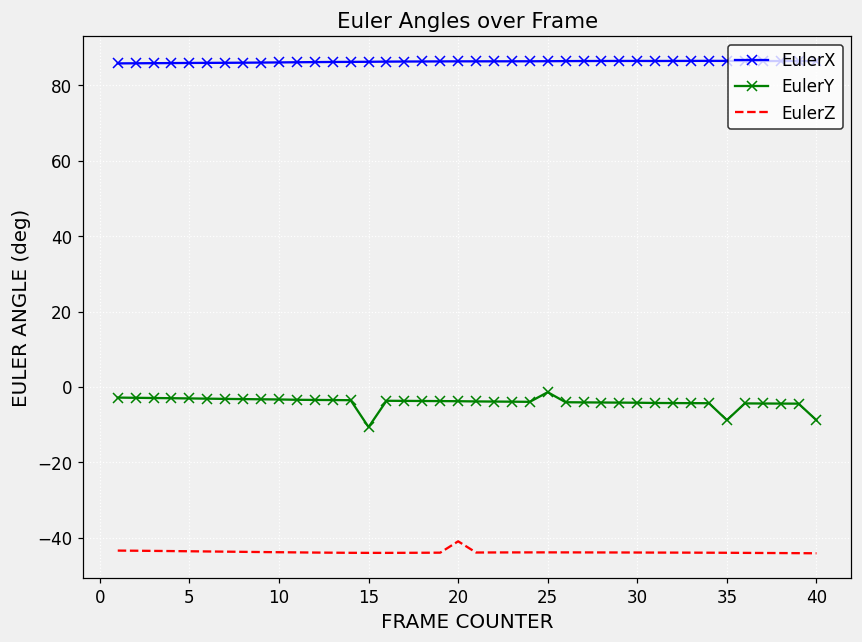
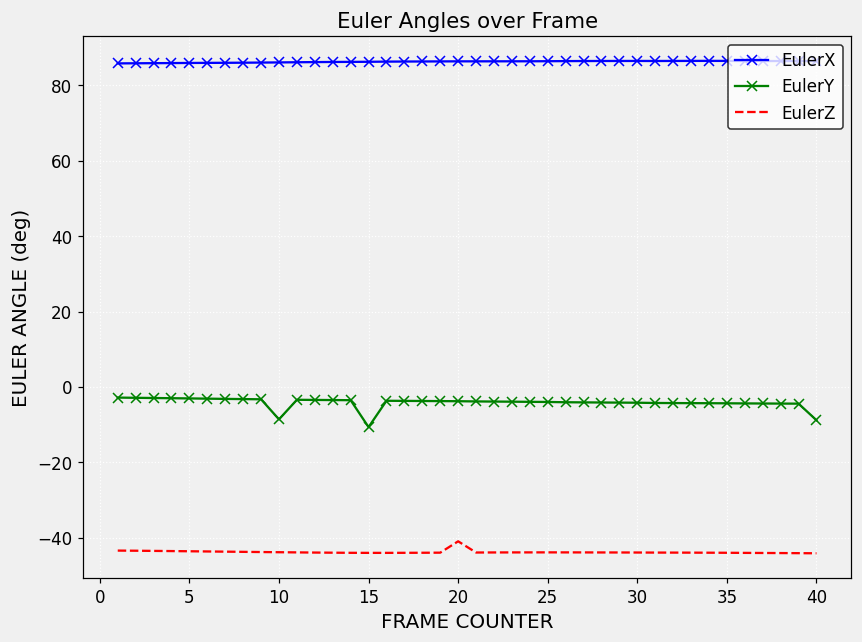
  {
    "EulerX": {
      "5": 86,
      "10": 86,
      "15": 86,
      "20": 86,
      "25": 86,
      "30": 86,
      "35": 86
    },
    "EulerY": {
      "5": -3,
-     "10": -3,
+     "10": -9,
      "15": -11,
      "20": -4,
-     "25": -1,
+     "25": -4,
      "30": -4,
-     "35": -9,
+     "35": -4,
      "40": -9
    },
    "EulerZ": {
      "5": -44,
      "10": -44,
      "15": -44,
      "20": -41,
      "25": -44,
      "30": -44,
      "35": -44,
      "40": -44
    }
  }
